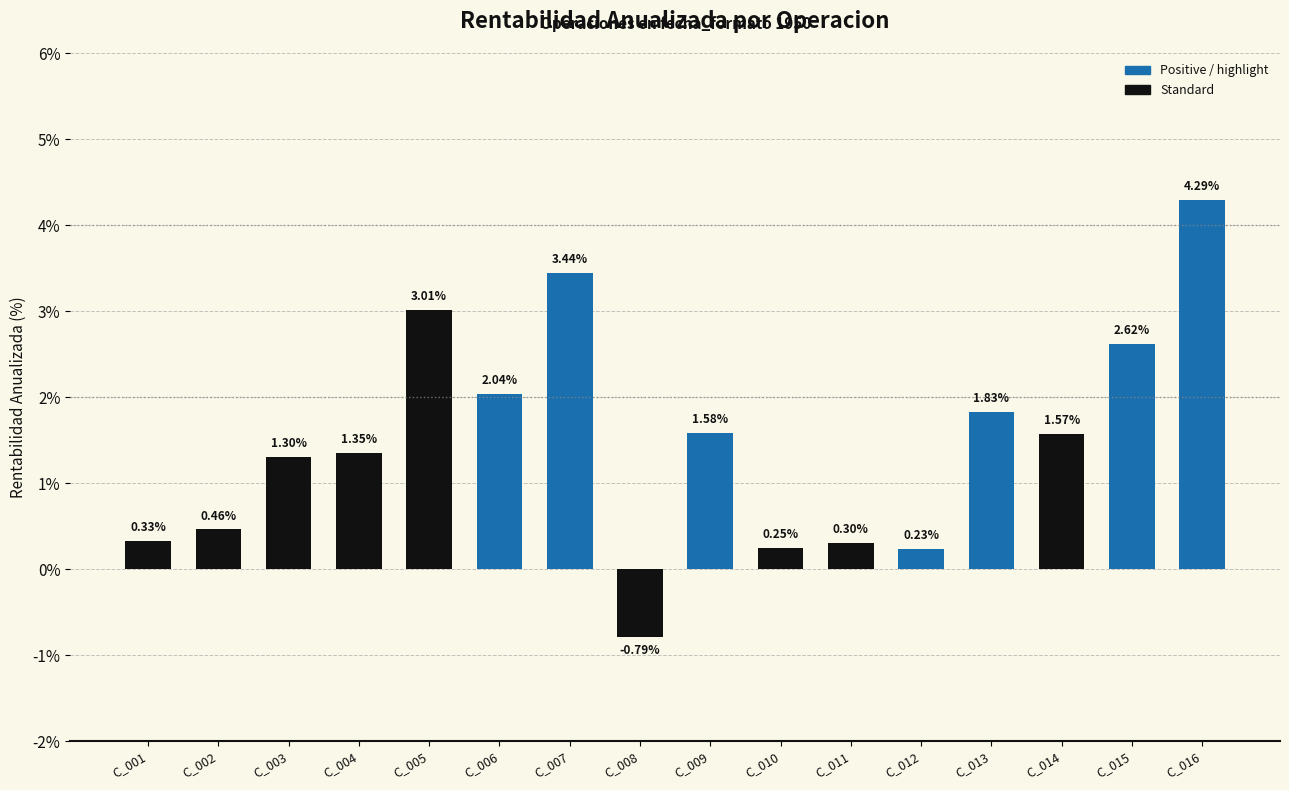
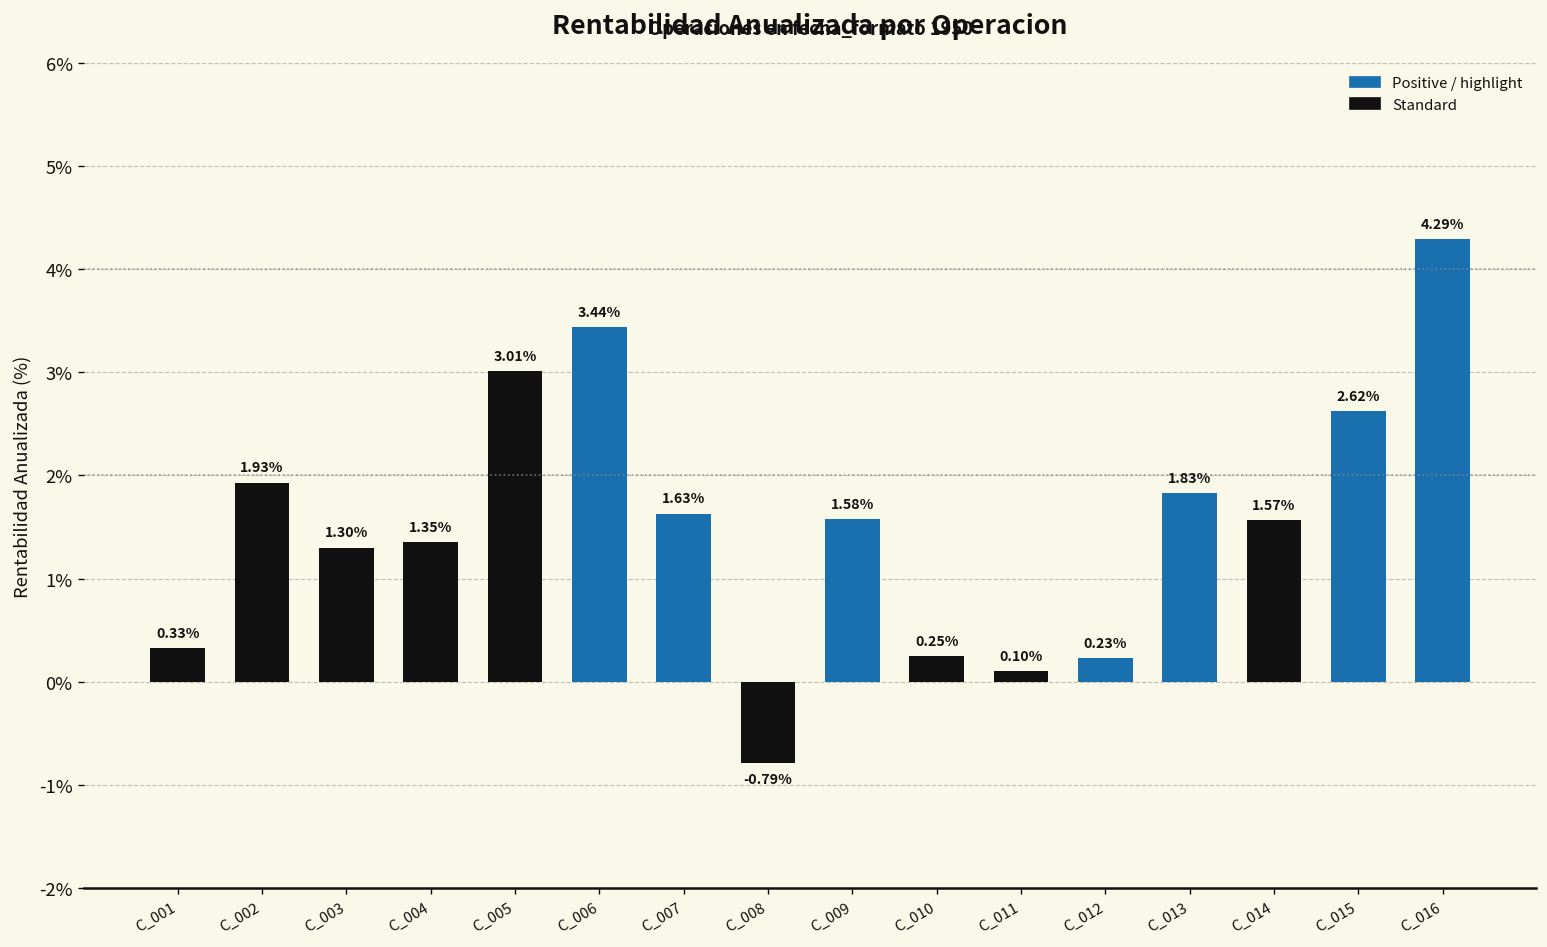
  {
    "C_001": "0.33%",
-   "C_002": "0.46%",
+   "C_002": "1.93%",
    "C_003": "1.30%",
    "C_004": "1.35%",
    "C_005": "3.01%",
-   "C_006": "2.04%",
-   "C_007": "3.44%",
+   "C_006": "3.44%",
+   "C_007": "1.63%",
    "C_008": "-0.79%",
    "C_009": "1.58%",
    "C_010": "0.25%",
-   "C_011": "0.30%",
+   "C_011": "0.10%",
    "C_012": "0.23%",
    "C_013": "1.83%",
    "C_014": "1.57%",
    "C_015": "2.62%",
    "C_016": "4.29%"
  }
